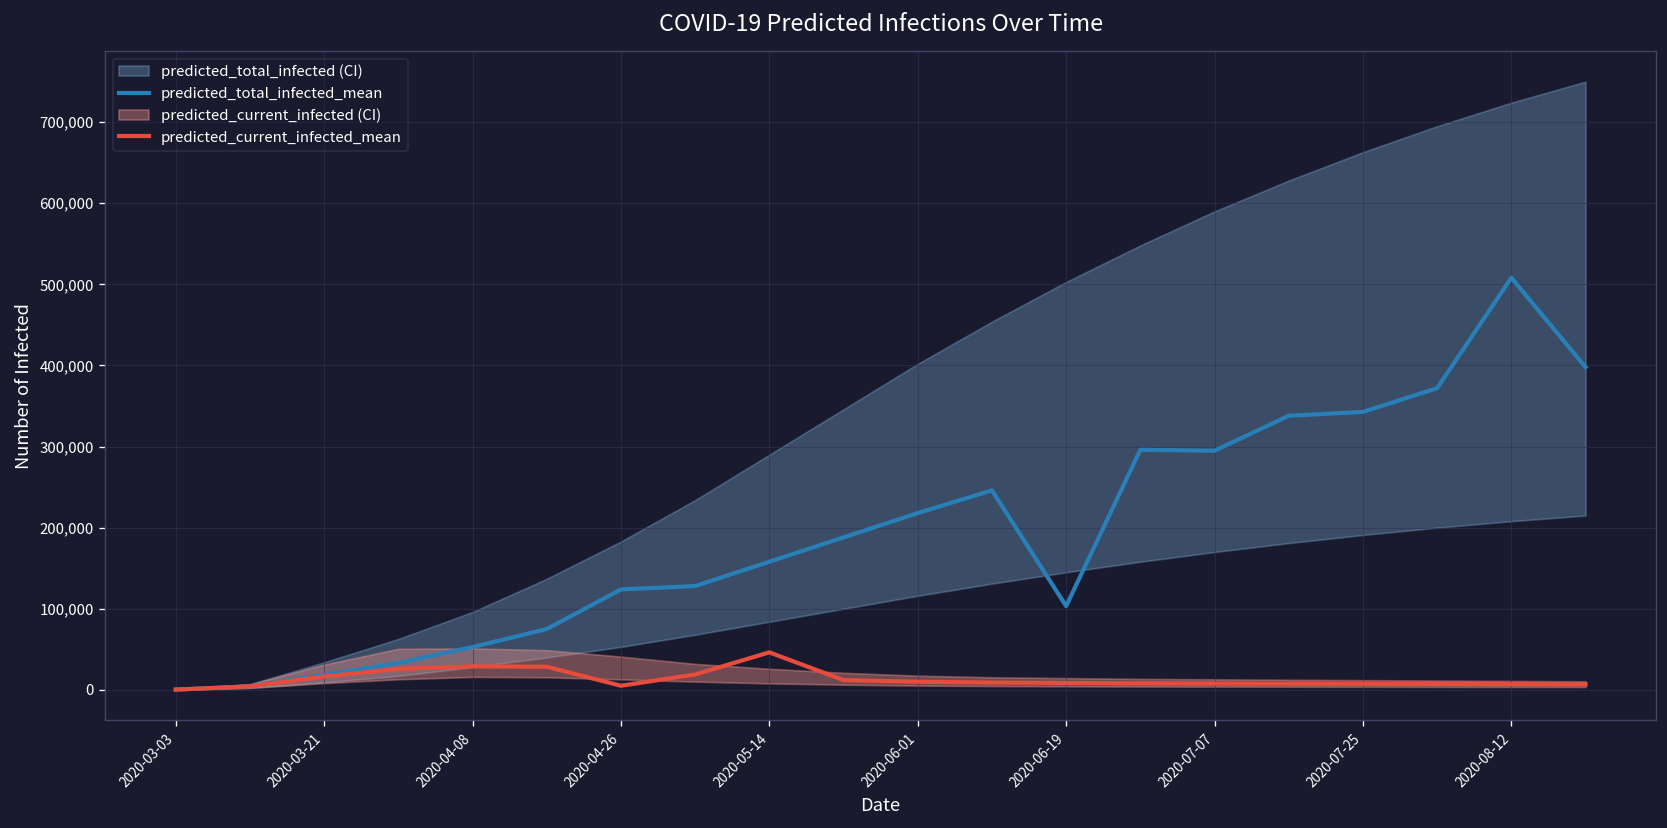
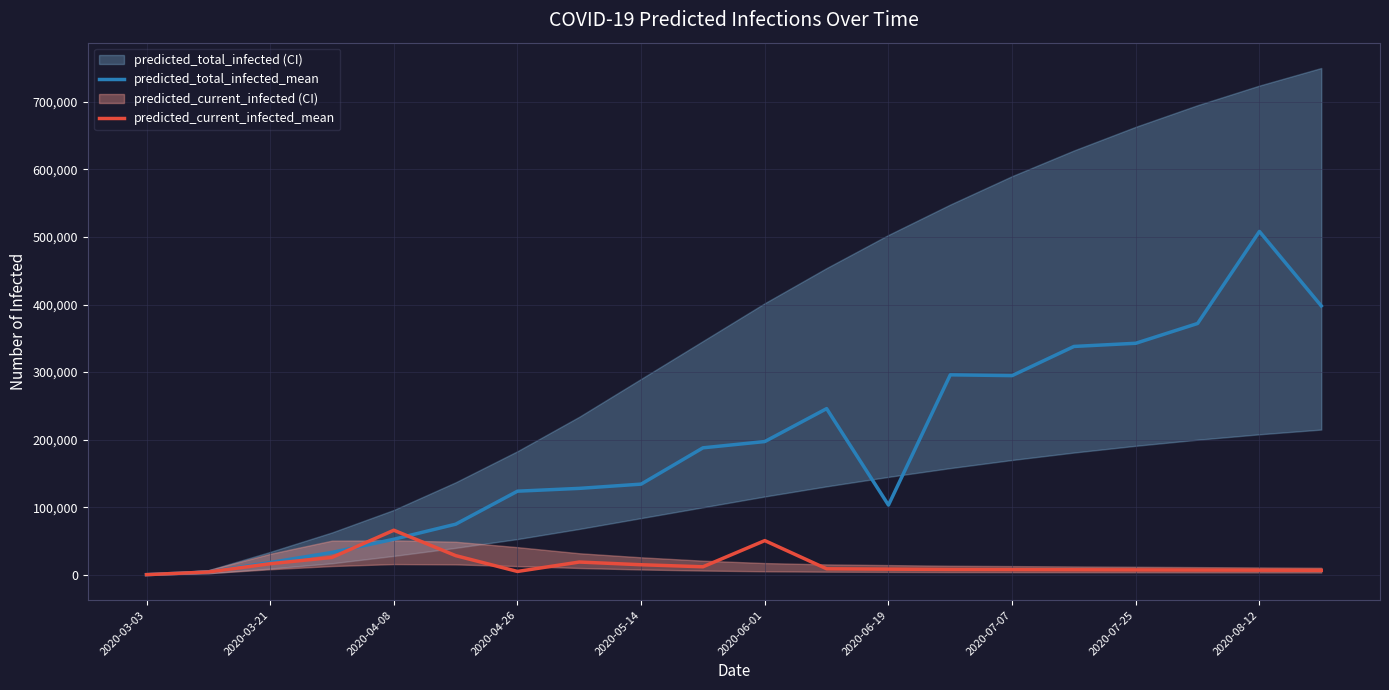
  {
    "predicted_total_infected_mean": {
      "2020-04-26": "120,000",
-     "2020-05-14": "160,000",
-     "2020-06-01": "220,000",
+     "2020-05-14": "130,000",
+     "2020-06-01": "200,000",
      "2020-06-19": "100,000",
      "2020-07-07": "290,000",
      "2020-07-25": "340,000",
      "2020-08-12": "510,000"
    },
    "predicted_current_infected_mean": {
-     "2020-04-08": "30,000",
+     "2020-04-08": "70,000",
      "2020-04-26": "10,000",
-     "2020-05-14": "50,000",
-     "2020-06-01": "10,000",
+     "2020-05-14": "20,000",
+     "2020-06-01": "50,000",
      "2020-06-19": "10,000",
      "2020-07-07": "10,000",
      "2020-07-25": "10,000",
      "2020-08-12": "10,000"
    }
  }
